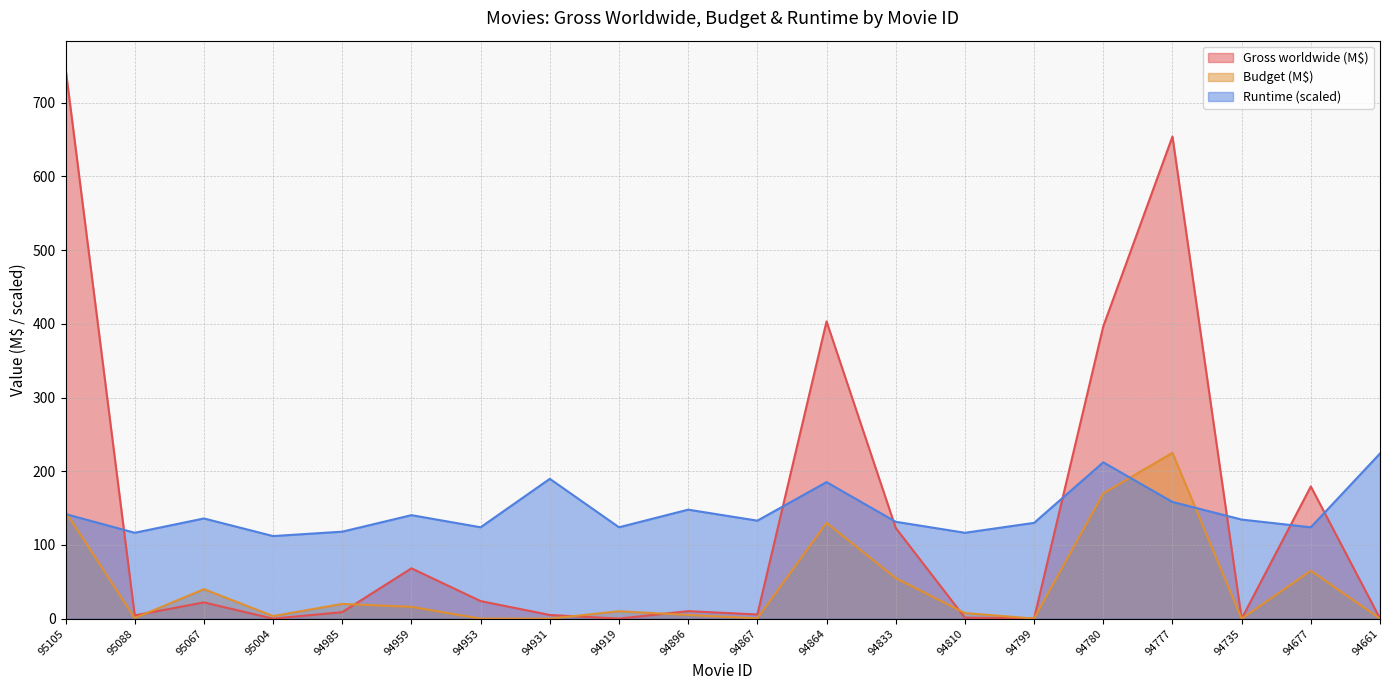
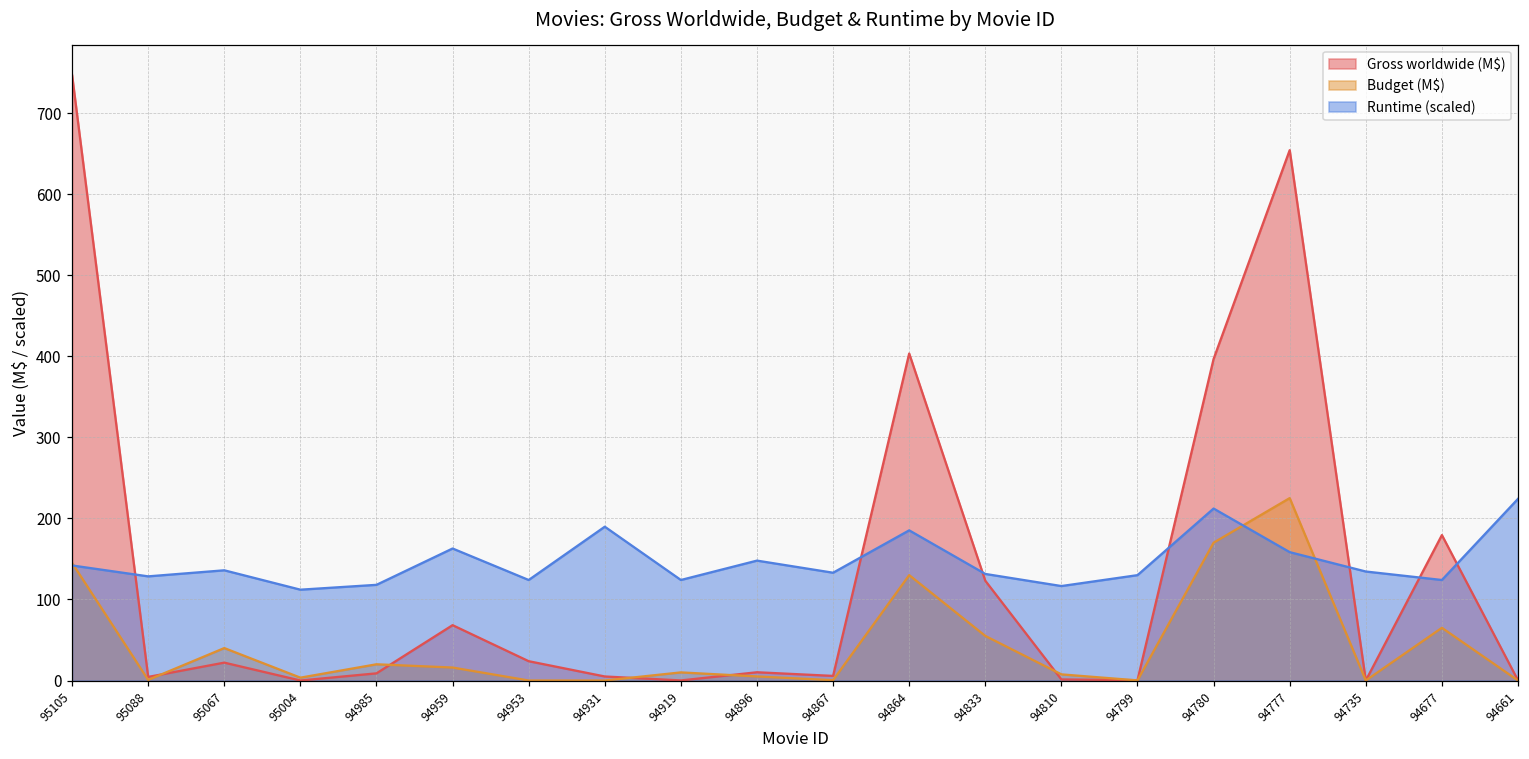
  {
    "Runtime (scaled)": {
-     "95088": 120,
+     "95088": 130,
      "95067": 140,
      "95004": 110,
      "94985": 120,
-     "94959": 140,
+     "94959": 160,
      "94953": 120,
      "94931": 190,
      "94919": 120,
      "94896": 150,
      "94867": 130,
      "94864": 190,
      "94833": 130,
      "94810": 120,
      "94799": 130,
      "94780": 210,
      "94777": 160,
      "94735": 130,
      "94677": 120,
      "94661": 220
    }
  }
